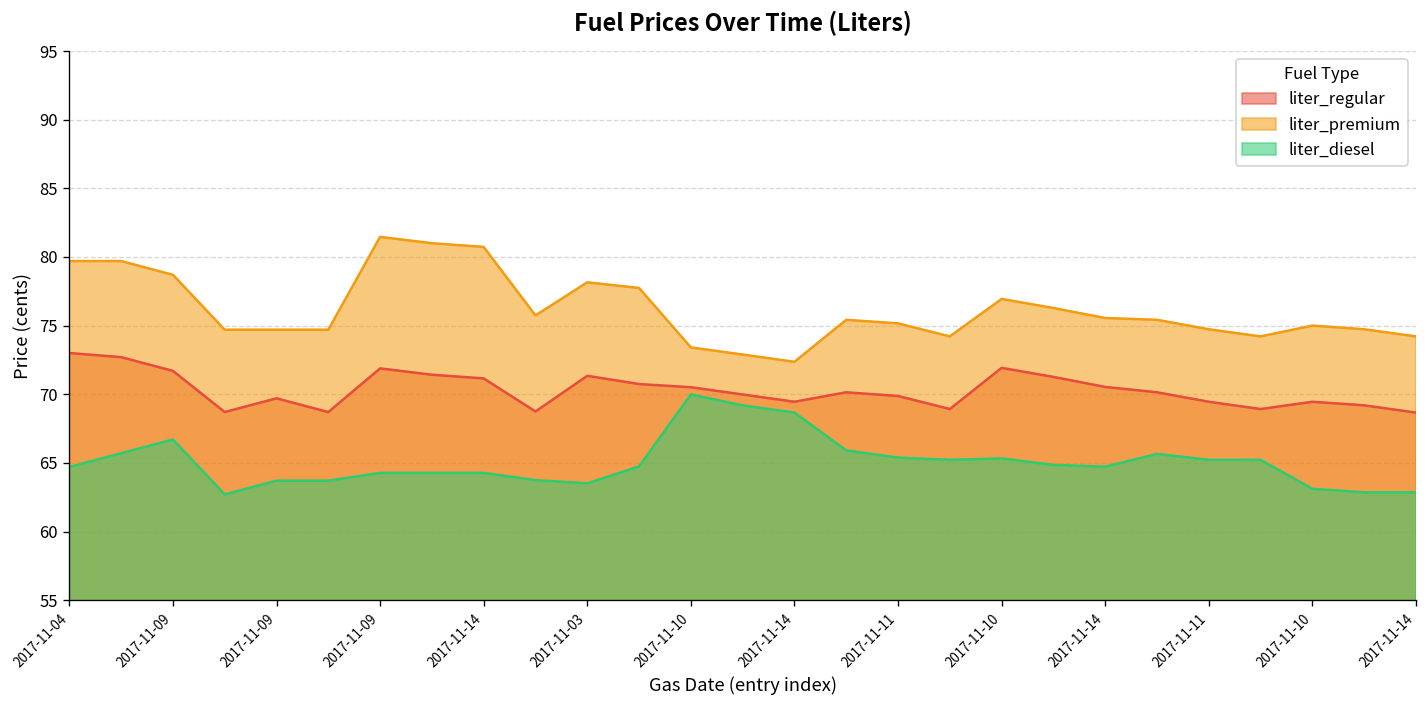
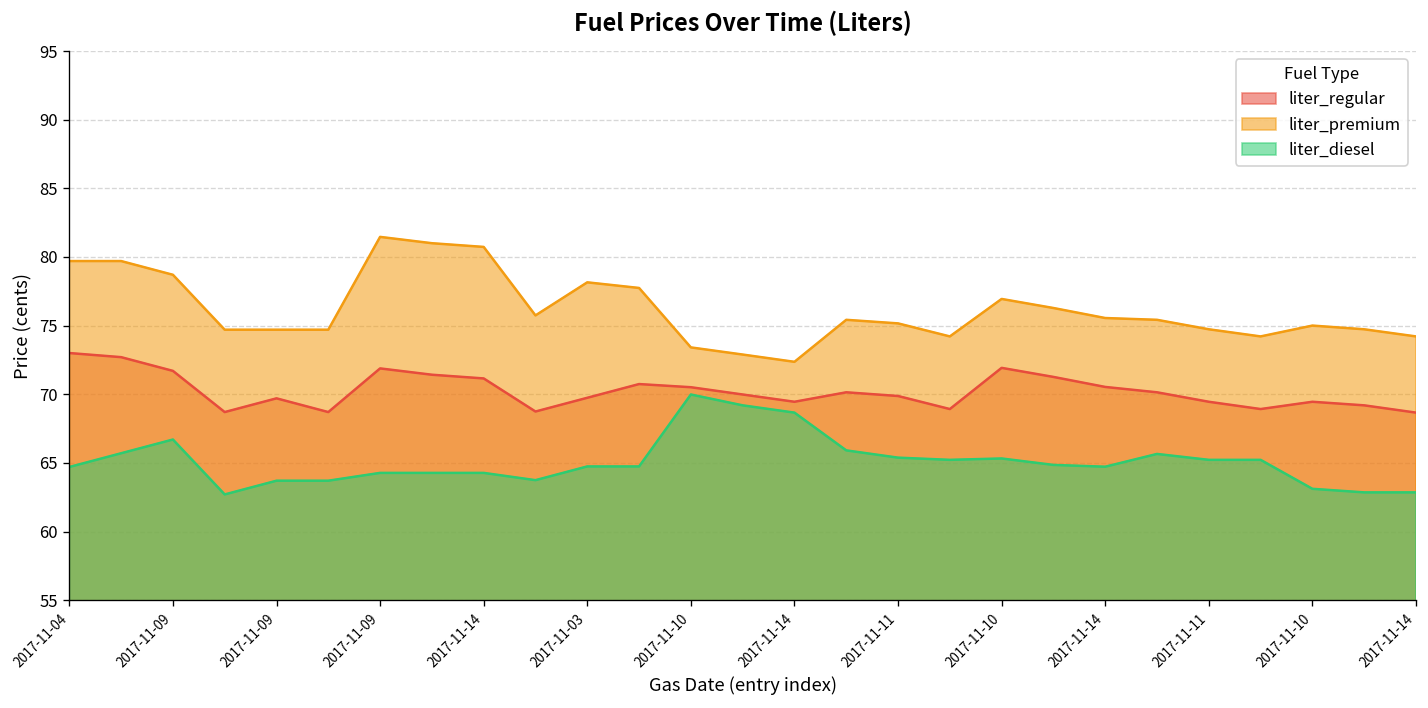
  {
    "liter_regular": {
      "2017-11-04": 73.0,
-     "2017-11-03": 71.3
+     "2017-11-03": 69.7
    },
    "liter_premium": {
      "2017-11-04": 79.7,
      "2017-11-03": 78.2
    },
    "liter_diesel": {
      "2017-11-04": 64.7,
-     "2017-11-03": 63.5
+     "2017-11-03": 64.7
    }
  }
